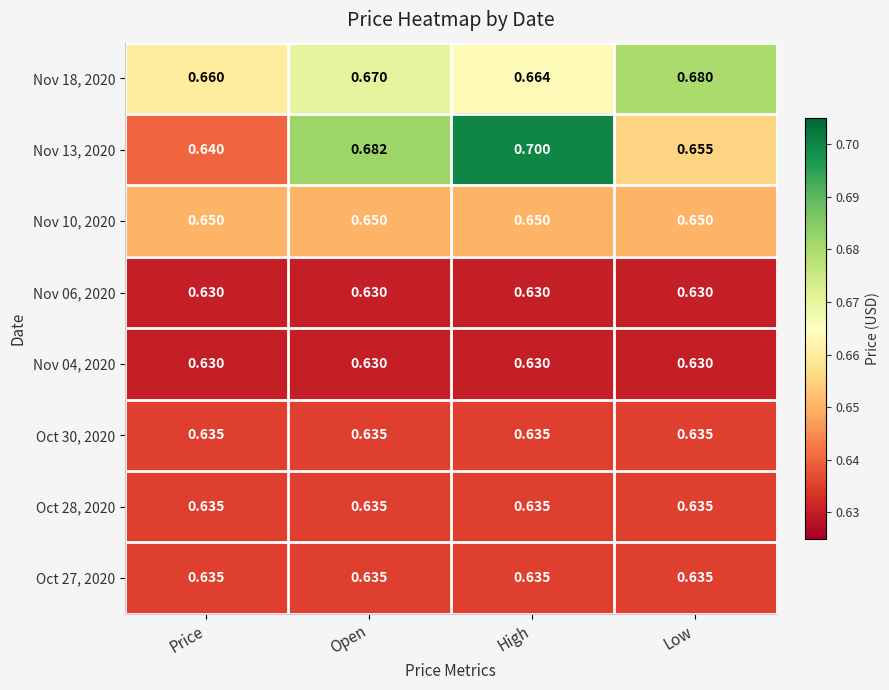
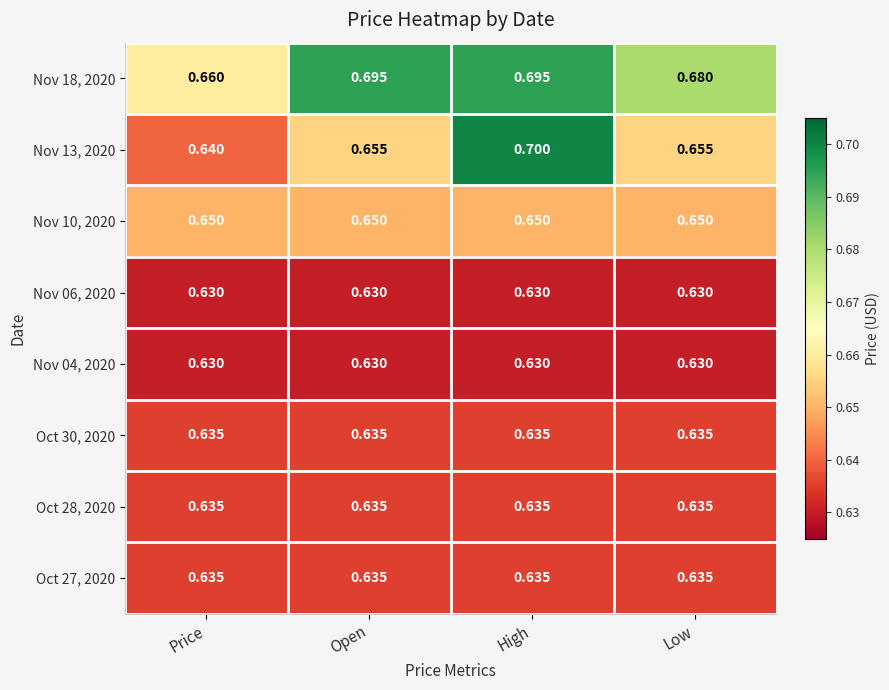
  {
    "Nov 18, 2020": {
      "Price": 0.660,
-     "Open": 0.670,
-     "High": 0.664,
+     "Open": 0.695,
+     "High": 0.695,
      "Low": 0.680
    },
    "Nov 13, 2020": {
      "Price": 0.640,
-     "Open": 0.682,
+     "Open": 0.655,
      "High": 0.700,
      "Low": 0.655
    },
    "Nov 10, 2020": {
      "Price": 0.650,
      "Open": 0.650,
      "High": 0.650,
      "Low": 0.650
    },
    "Nov 06, 2020": {
      "Price": 0.630,
      "Open": 0.630,
      "High": 0.630,
      "Low": 0.630
    },
    "Nov 04, 2020": {
      "Price": 0.630,
      "Open": 0.630,
      "High": 0.630,
      "Low": 0.630
    },
    "Oct 30, 2020": {
      "Price": 0.635,
      "Open": 0.635,
      "High": 0.635,
      "Low": 0.635
    },
    "Oct 28, 2020": {
      "Price": 0.635,
      "Open": 0.635,
      "High": 0.635,
      "Low": 0.635
    },
    "Oct 27, 2020": {
      "Price": 0.635,
      "Open": 0.635,
      "High": 0.635,
      "Low": 0.635
    }
  }
